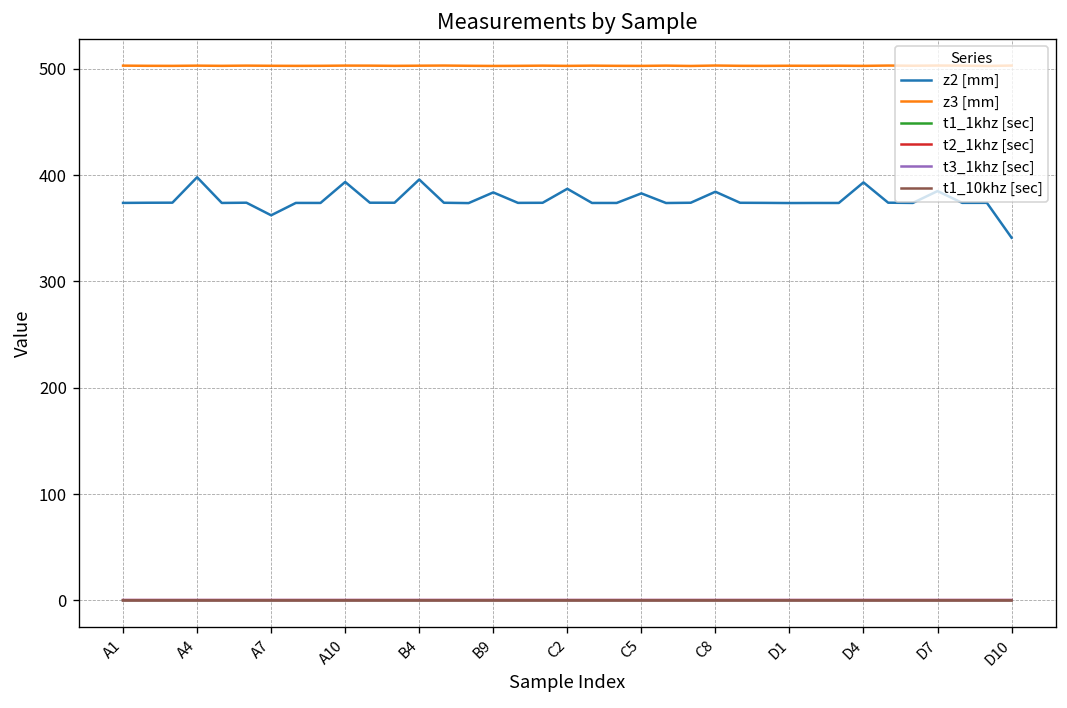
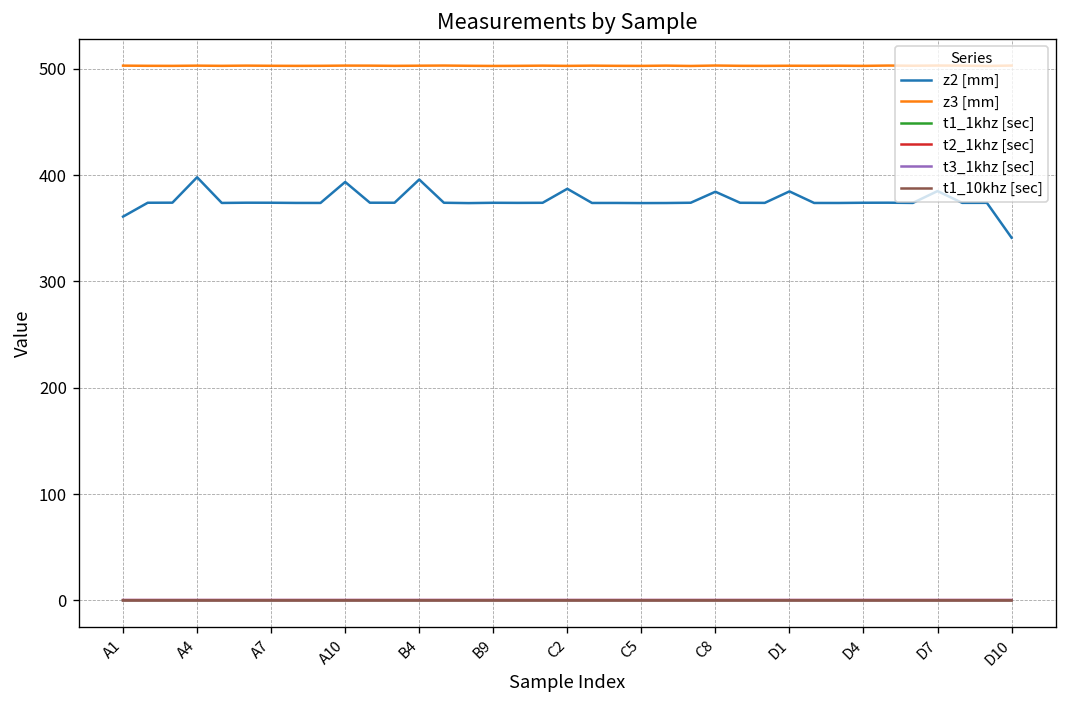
  {
    "z2 [mm]": {
-     "A1": 370,
+     "A1": 360,
      "A4": 400,
-     "A7": 360,
+     "A7": 370,
      "A10": 390,
      "B4": 400,
-     "B9": 380,
+     "B9": 370,
      "C2": 390,
-     "C5": 380,
+     "C5": 370,
      "C8": 380,
-     "D1": 370,
-     "D4": 390,
+     "D1": 380,
+     "D4": 370,
      "D10": 340
    },
    "z3 [mm]": {
      "A1": 500,
      "A4": 500,
      "A7": 500,
      "A10": 500,
      "B4": 500,
      "B9": 500,
      "C2": 500,
      "C5": 500,
      "C8": 500,
      "D1": 500,
      "D4": 500
    },
    "t1_10khz [sec]": {
      "A1": 0,
      "A4": 0,
      "A7": 0,
      "A10": 0,
      "B4": 0,
      "B9": 0,
      "C2": 0,
      "C5": 0,
      "C8": 0,
      "D1": 0,
      "D4": 0,
      "D7": 0,
      "D10": 0
    }
  }
